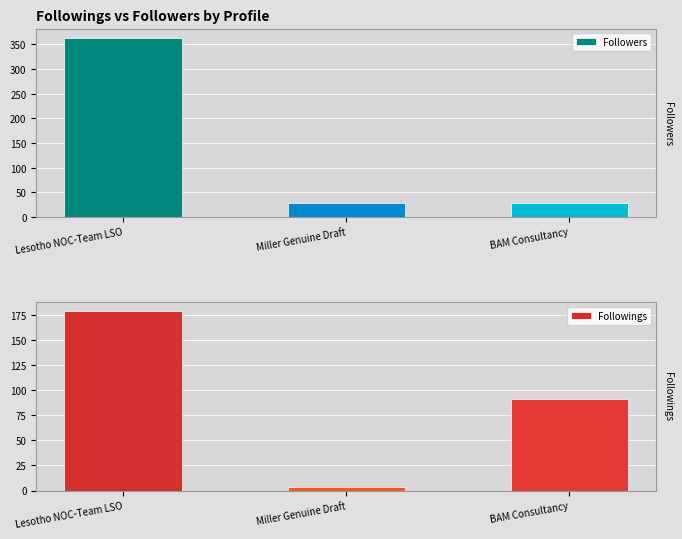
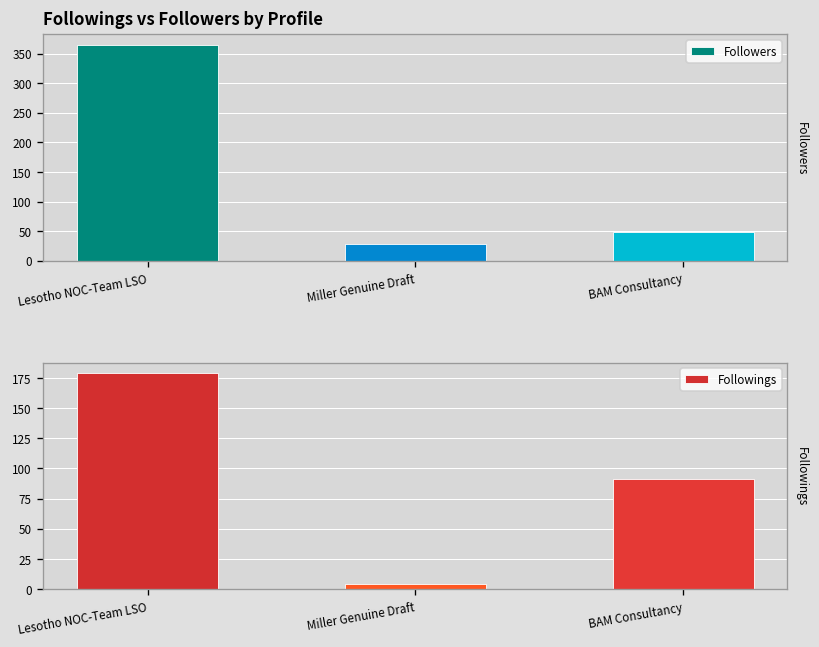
  {
    "Followings vs Followers by Profile": {
      "Lesotho NOC-Team LSO": 360,
      "Miller Genuine Draft": 30,
-     "BAM Consultancy": 30
+     "BAM Consultancy": 50
    }
  }
